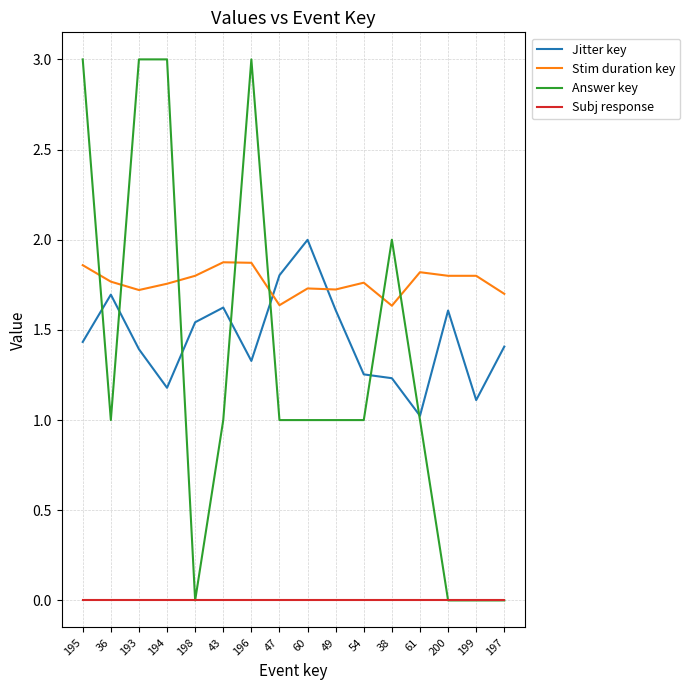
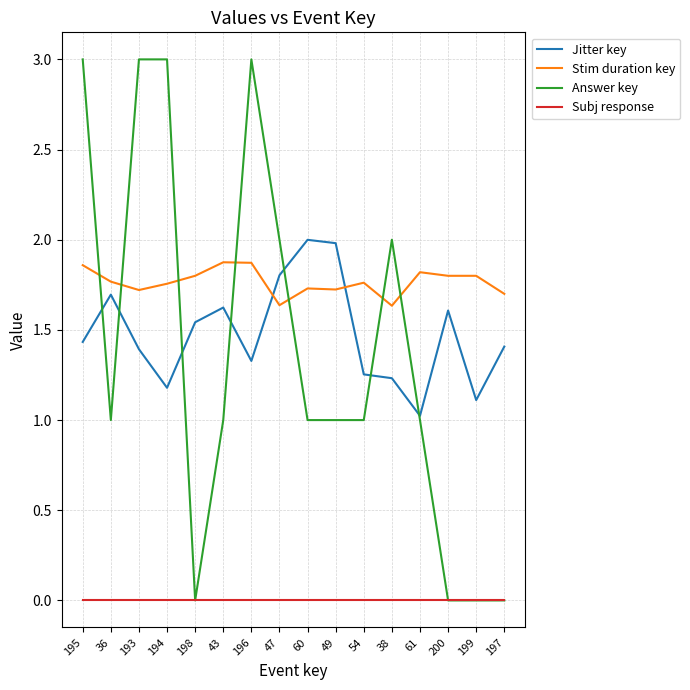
  {
    "Jitter key": {
      "195": 1.43,
      "36": 1.70,
      "193": 1.39,
      "194": 1.18,
      "198": 1.54,
      "43": 1.62,
      "196": 1.33,
      "47": 1.80,
      "60": 2.00,
-     "49": 1.61,
+     "49": 1.98,
      "54": 1.25,
      "38": 1.23,
      "61": 1.02,
      "200": 1.61,
      "199": 1.11,
      "197": 1.41
    },
    "Stim duration key": {
      "195": 1.86,
      "36": 1.77,
      "193": 1.72,
      "194": 1.76,
      "198": 1.80,
      "43": 1.88,
      "196": 1.87,
      "47": 1.64,
      "60": 1.73,
      "49": 1.72,
      "54": 1.76,
      "38": 1.63,
      "61": 1.82,
      "200": 1.80,
      "199": 1.80,
      "197": 1.70
    },
    "Answer key": {
      "195": 3,
      "36": 1,
      "193": 3,
      "194": 3,
      "43": 1,
      "196": 3,
-     "47": 1,
+     "47": 2,
      "60": 1,
      "49": 1,
      "54": 1,
      "38": 2,
      "61": 1
    },
    "Subj response": {
      "195": 0.00,
      "36": 0.00,
      "193": 0.00,
      "194": 0.00,
      "43": 0.00,
      "196": 0.00,
      "47": 0.00,
      "60": 0.00,
      "49": 0.00,
      "54": 0.00,
      "38": 0.00,
      "61": 0.00
    }
  }
